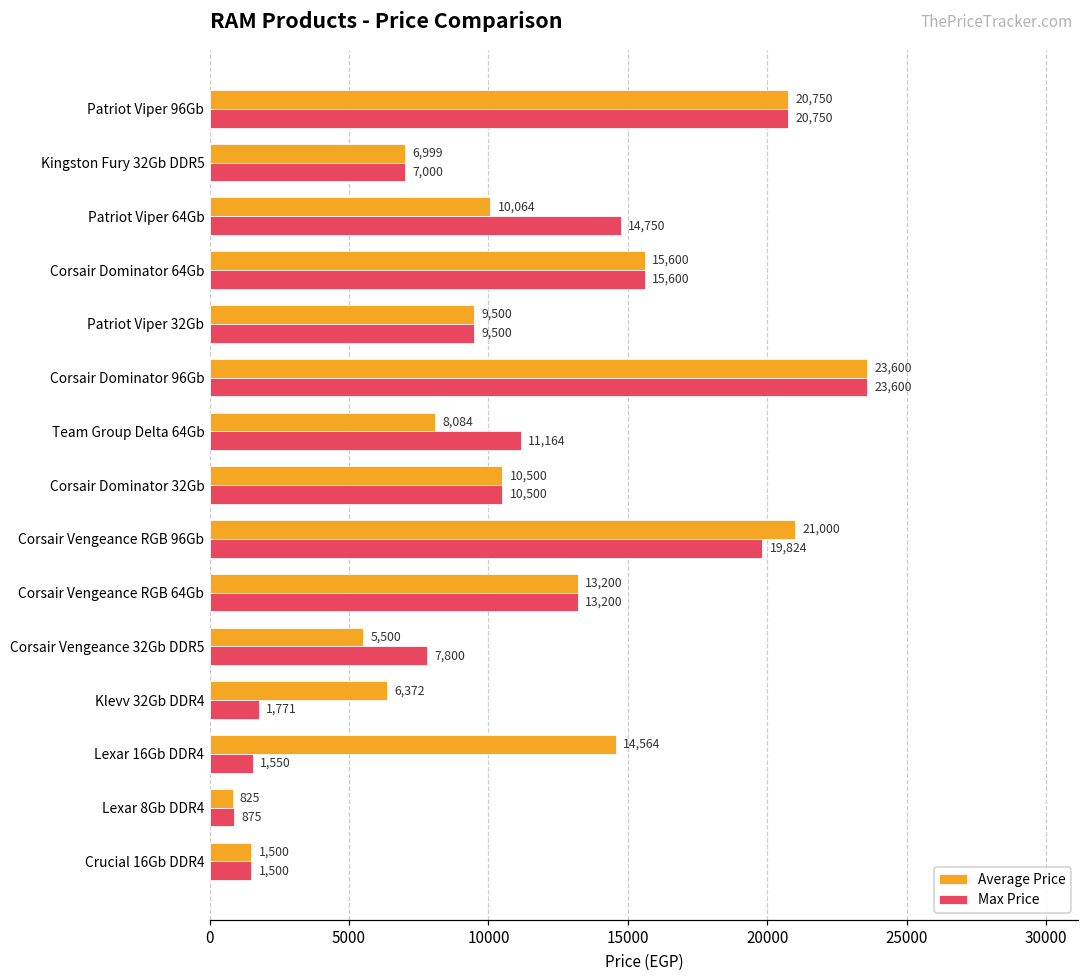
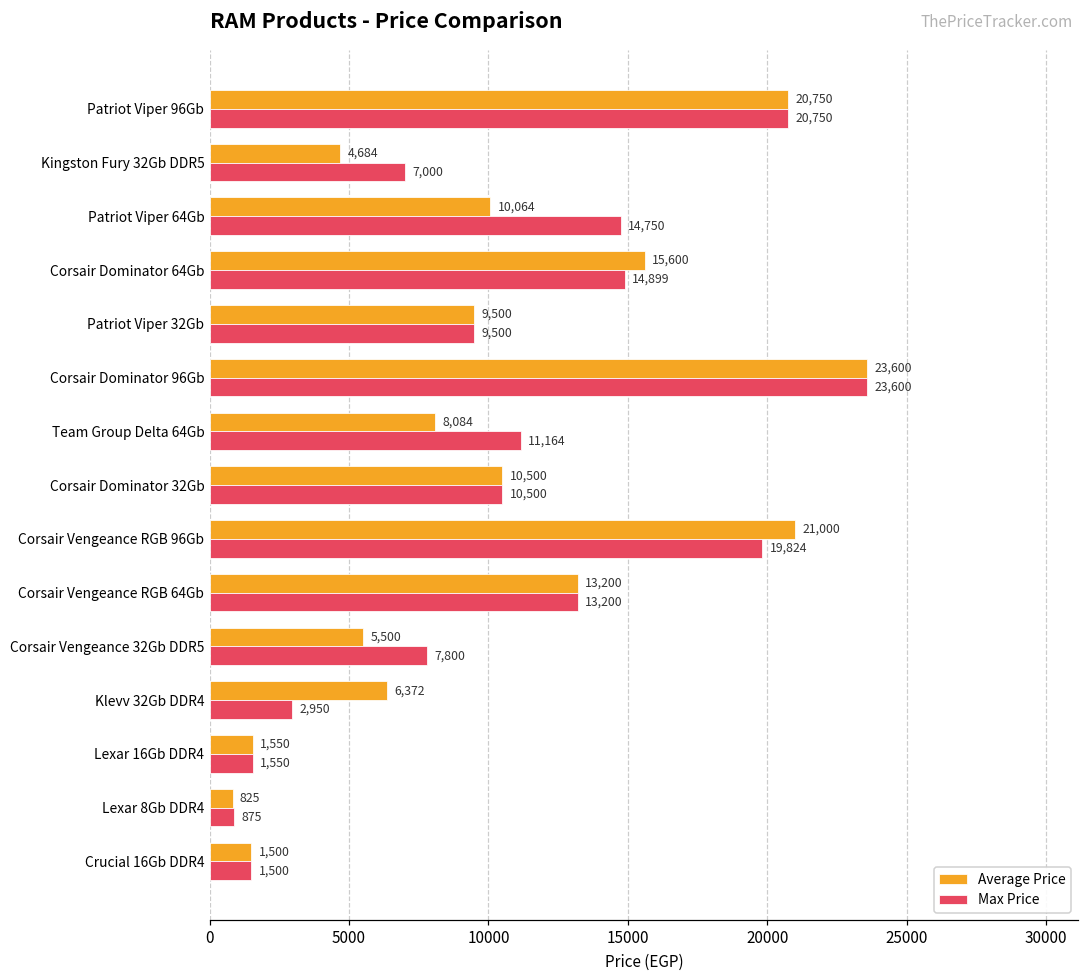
  {
    "Average Price": {
      "Patriot Viper 96Gb": "20,750",
-     "Kingston Fury 32Gb DDR5": "6,999",
+     "Kingston Fury 32Gb DDR5": "4,684",
      "Patriot Viper 64Gb": "10,064",
      "Corsair Dominator 64Gb": "15,600",
      "Patriot Viper 32Gb": "9,500",
      "Corsair Dominator 96Gb": "23,600",
      "Team Group Delta 64Gb": "8,084",
      "Corsair Dominator 32Gb": "10,500",
      "Corsair Vengeance RGB 96Gb": "21,000",
      "Corsair Vengeance RGB 64Gb": "13,200",
      "Corsair Vengeance 32Gb DDR5": "5,500",
      "Klevv 32Gb DDR4": "6,372",
-     "Lexar 16Gb DDR4": "14,564",
+     "Lexar 16Gb DDR4": "1,550",
      "Lexar 8Gb DDR4": "825",
      "Crucial 16Gb DDR4": "1,500"
    },
    "Max Price": {
      "Patriot Viper 96Gb": "20,750",
      "Kingston Fury 32Gb DDR5": "7,000",
      "Patriot Viper 64Gb": "14,750",
-     "Corsair Dominator 64Gb": "15,600",
+     "Corsair Dominator 64Gb": "14,899",
      "Patriot Viper 32Gb": "9,500",
      "Corsair Dominator 96Gb": "23,600",
      "Team Group Delta 64Gb": "11,164",
      "Corsair Dominator 32Gb": "10,500",
      "Corsair Vengeance RGB 96Gb": "19,824",
      "Corsair Vengeance RGB 64Gb": "13,200",
      "Corsair Vengeance 32Gb DDR5": "7,800",
-     "Klevv 32Gb DDR4": "1,771",
+     "Klevv 32Gb DDR4": "2,950",
      "Lexar 16Gb DDR4": "1,550",
      "Lexar 8Gb DDR4": "875",
      "Crucial 16Gb DDR4": "1,500"
    }
  }
